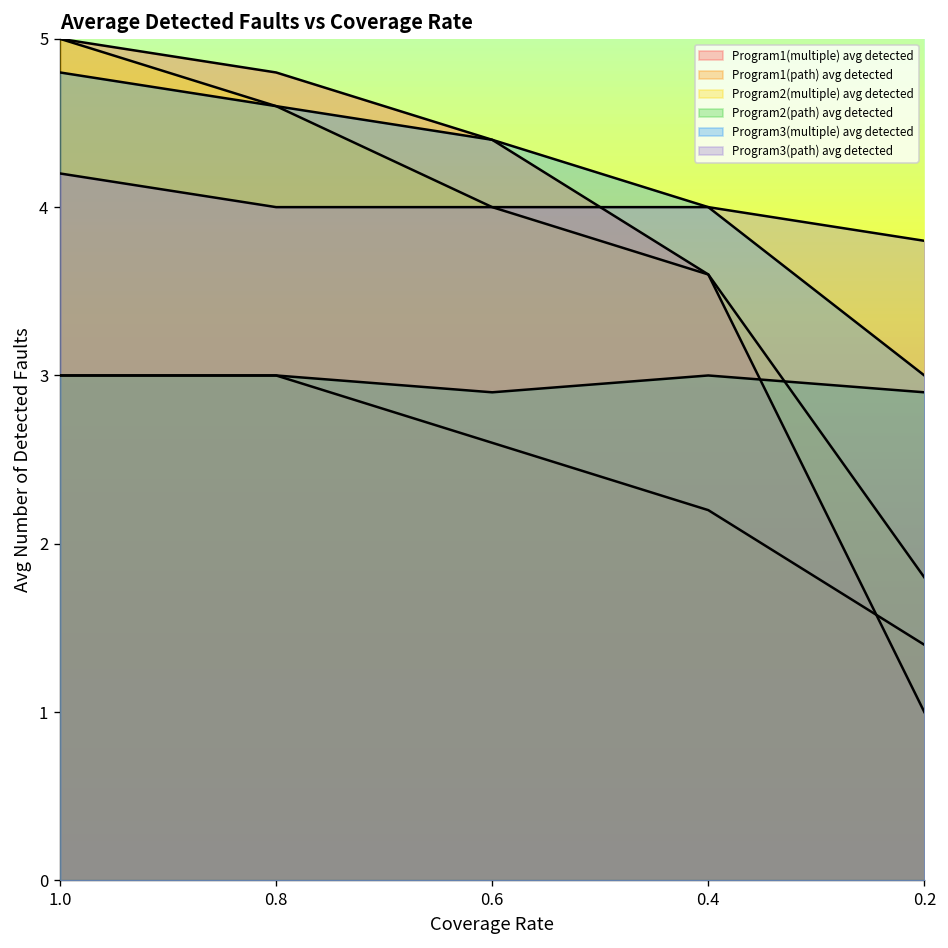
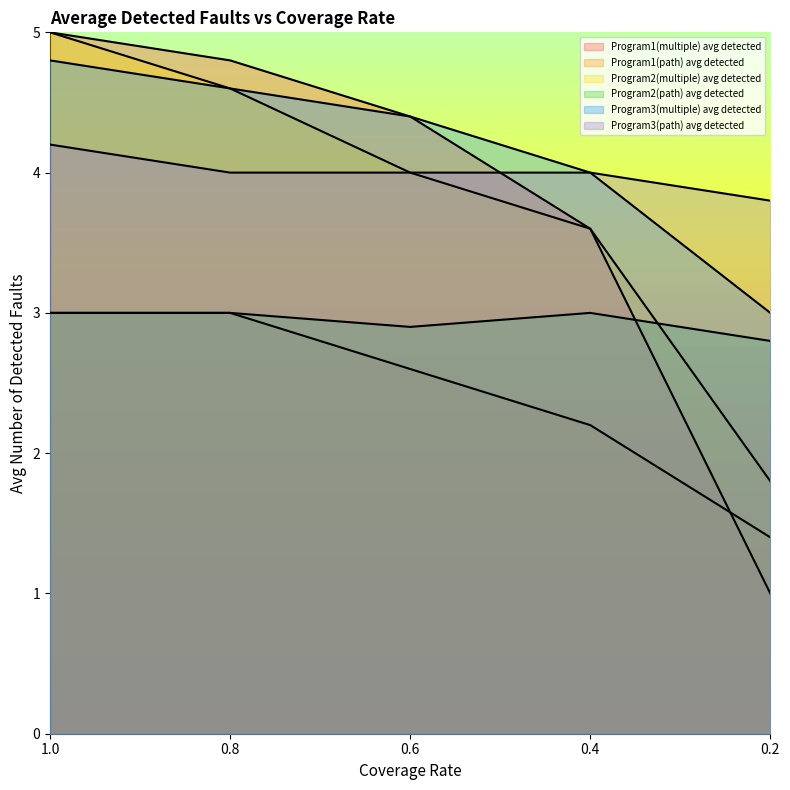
  {
    "Program2(path) avg detected": {
      "0.6": 2.9,
      "0.4": 3.0,
-     "0.2": 2.9
+     "0.2": 2.8
    }
  }
